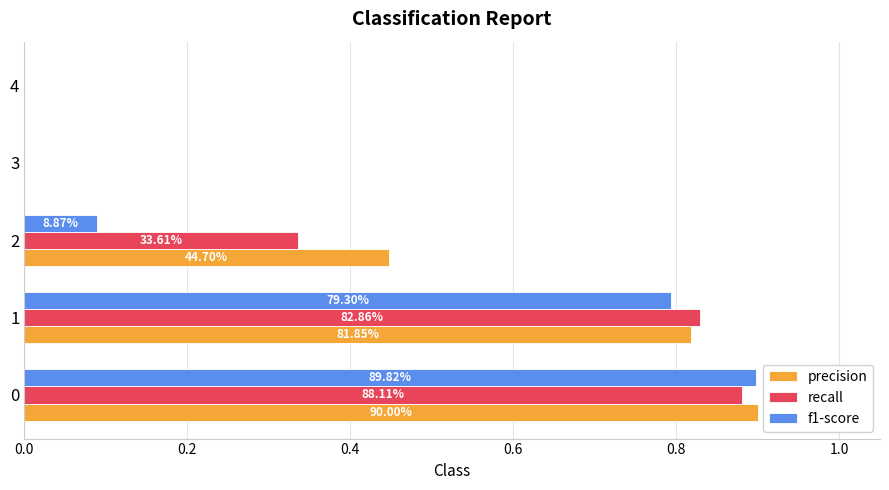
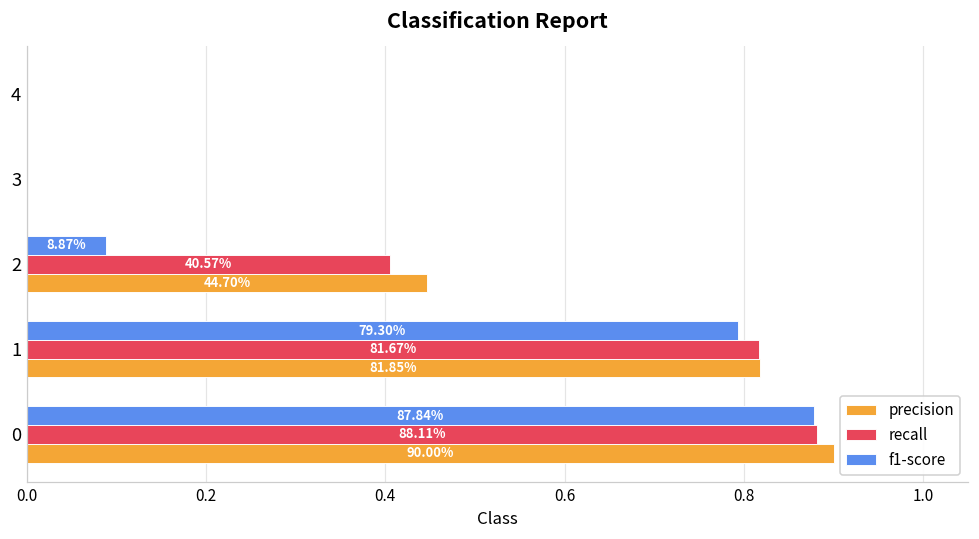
  {
    "precision": {
      "2": "44.70%",
      "1": "81.85%",
      "0": "90.00%"
    },
    "recall": {
-     "2": "33.61%",
-     "1": "82.86%",
+     "2": "40.57%",
+     "1": "81.67%",
      "0": "88.11%"
    },
    "f1-score": {
      "2": "8.87%",
      "1": "79.30%",
-     "0": "89.82%"
+     "0": "87.84%"
    }
  }
